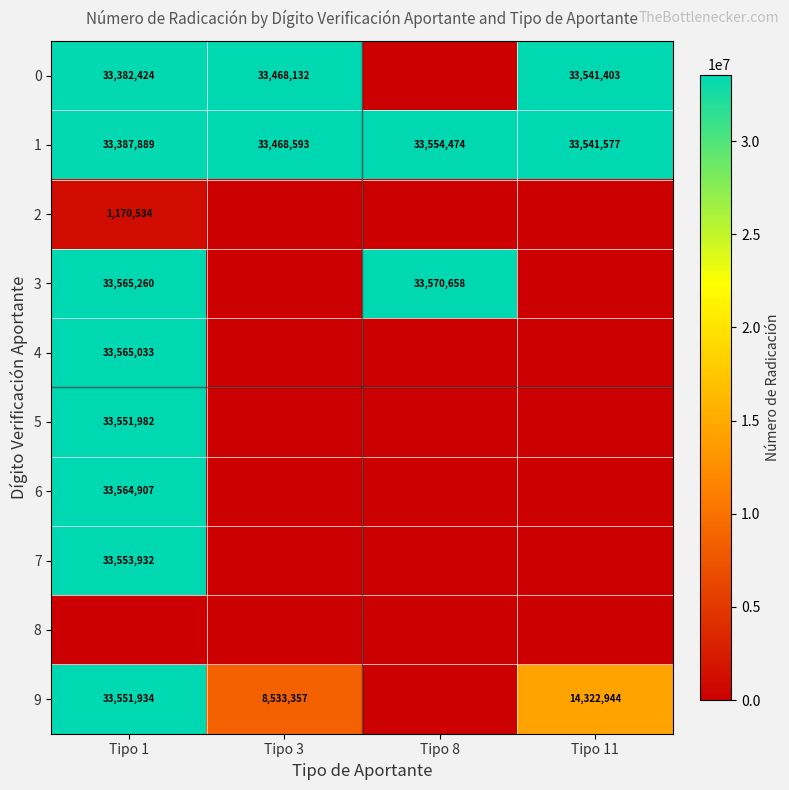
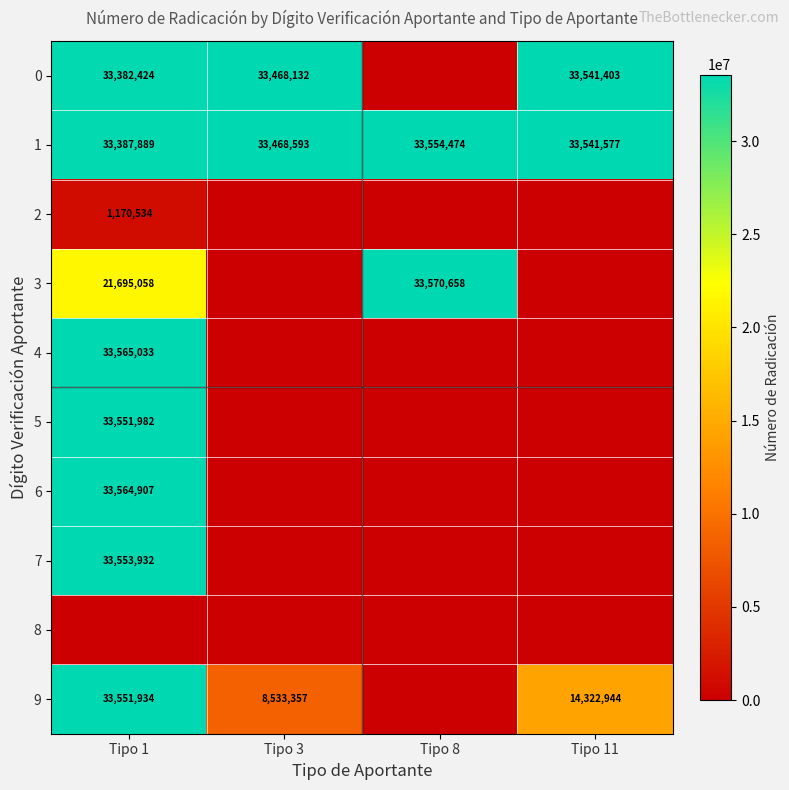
  {
    "0": {
      "Tipo 1": "33,382,424",
      "Tipo 3": "33,468,132",
      "Tipo 11": "33,541,403"
    },
    "1": {
      "Tipo 1": "33,387,889",
      "Tipo 3": "33,468,593",
      "Tipo 8": "33,554,474",
      "Tipo 11": "33,541,577"
    },
    "2": {
      "Tipo 1": "1,170,534"
    },
    "3": {
-     "Tipo 1": "33,565,260",
+     "Tipo 1": "21,695,058",
      "Tipo 8": "33,570,658"
    },
    "4": {
      "Tipo 1": "33,565,033"
    },
    "5": {
      "Tipo 1": "33,551,982"
    },
    "6": {
      "Tipo 1": "33,564,907"
    },
    "7": {
      "Tipo 1": "33,553,932"
    },
    "9": {
      "Tipo 1": "33,551,934",
      "Tipo 3": "8,533,357",
      "Tipo 11": "14,322,944"
    }
  }
